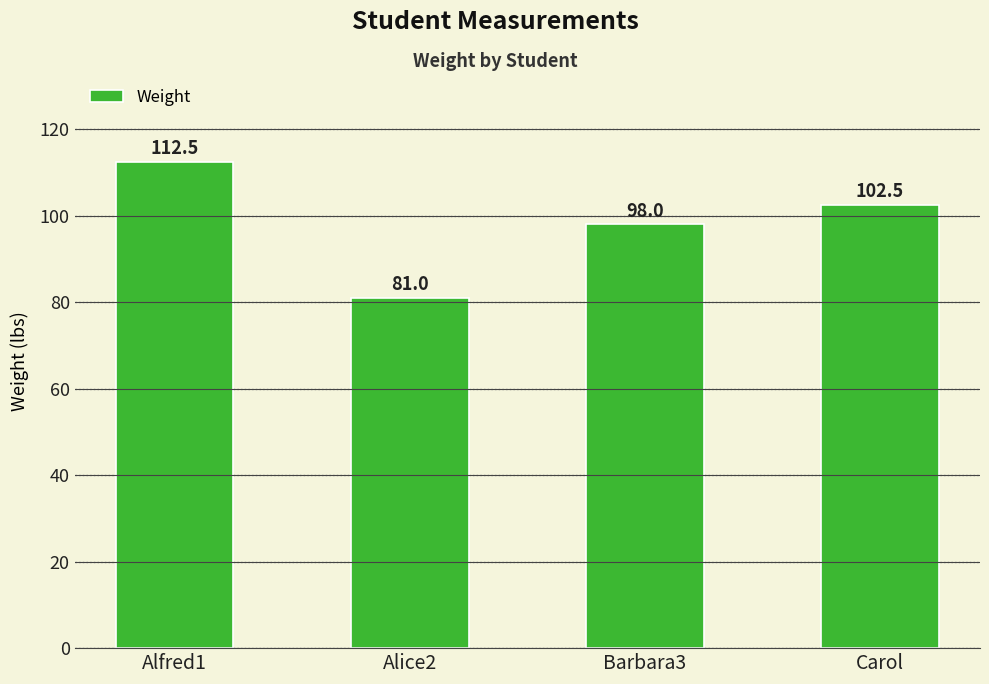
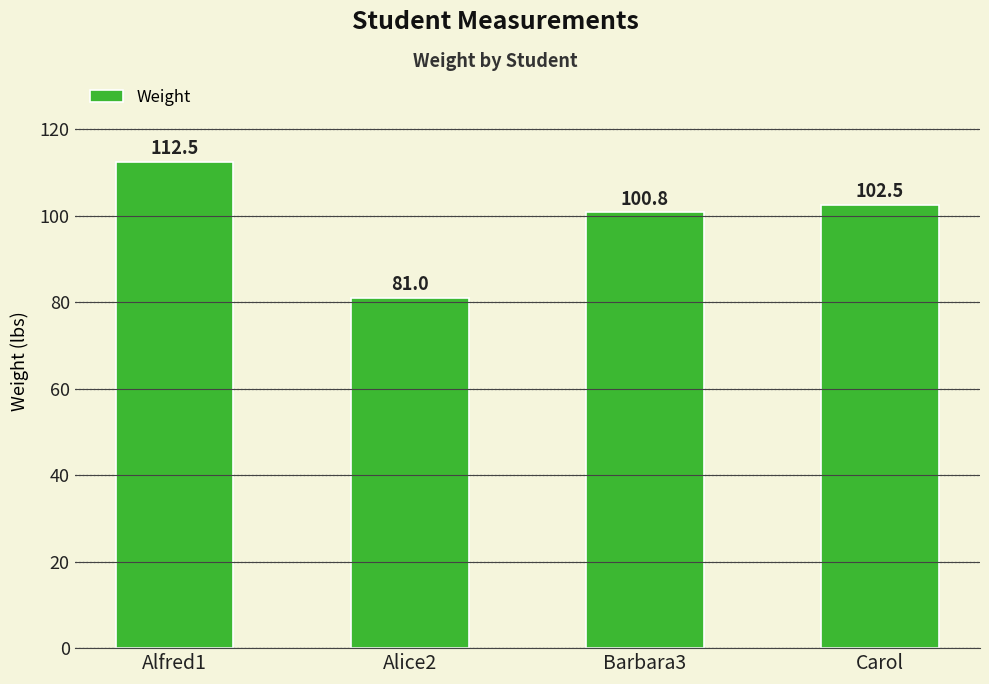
  {
    "Alfred1": 112.5,
    "Alice2": 81.0,
-   "Barbara3": 98.0,
+   "Barbara3": 100.8,
    "Carol": 102.5
  }
